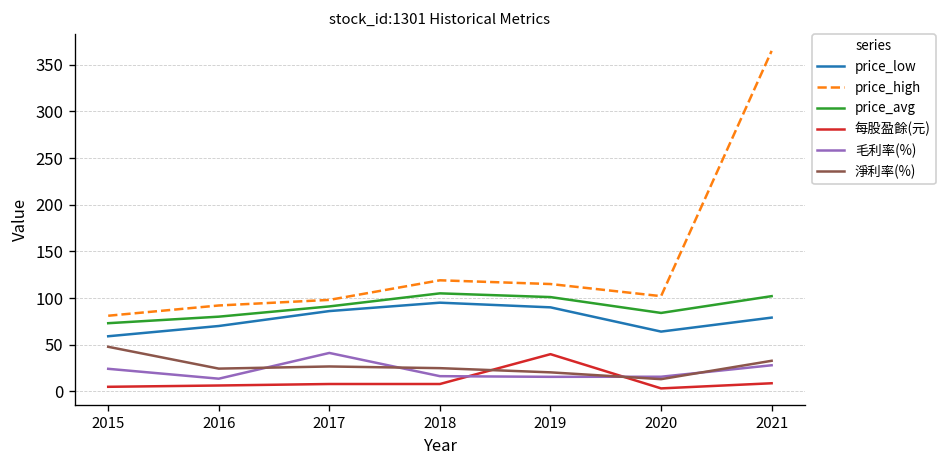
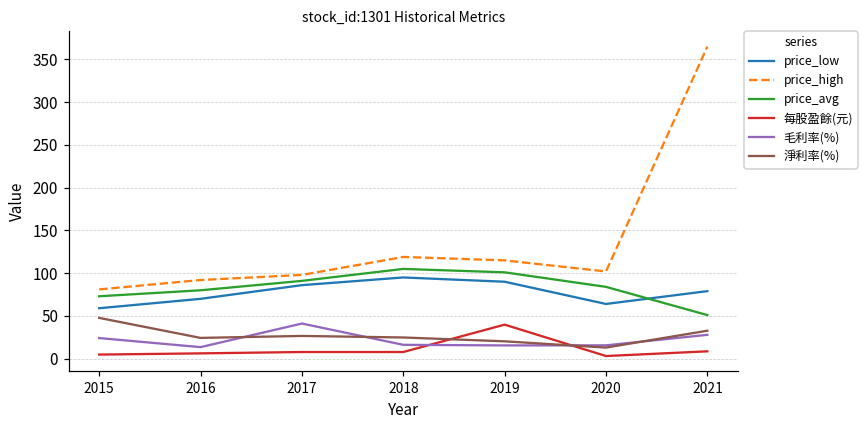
  {
    "price_low": {
      "2015": 60,
      "2016": 70,
      "2017": 90,
      "2018": 100,
      "2019": 90,
      "2020": 60,
      "2021": 80
    },
    "price_high": {
      "2015": 80,
      "2016": 90,
      "2017": 100,
      "2018": 120,
      "2019": 120,
      "2020": 100,
      "2021": 370
    },
    "price_avg": {
      "2015": 70,
      "2016": 80,
      "2017": 90,
      "2018": 110,
      "2019": 100,
      "2020": 80,
-     "2021": 100
+     "2021": 50
    },
    "每股盈餘(元)": {
      "2015": 0,
      "2016": 10,
      "2017": 10,
      "2018": 10,
      "2019": 40,
      "2020": 0,
      "2021": 10
    },
    "毛利率(%)": {
      "2015": 20,
      "2016": 10,
      "2017": 40,
      "2018": 20,
      "2019": 20,
      "2021": 30
    },
    "淨利率(%)": {
      "2015": 50,
      "2016": 20,
      "2017": 30,
      "2018": 20,
      "2019": 20,
      "2021": 30
    }
  }
